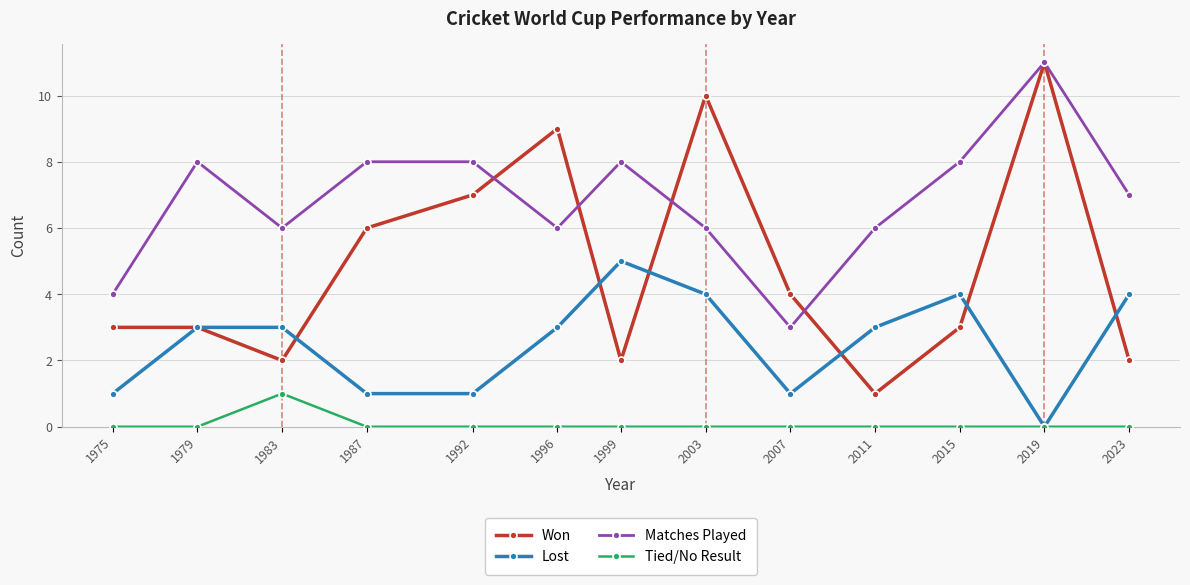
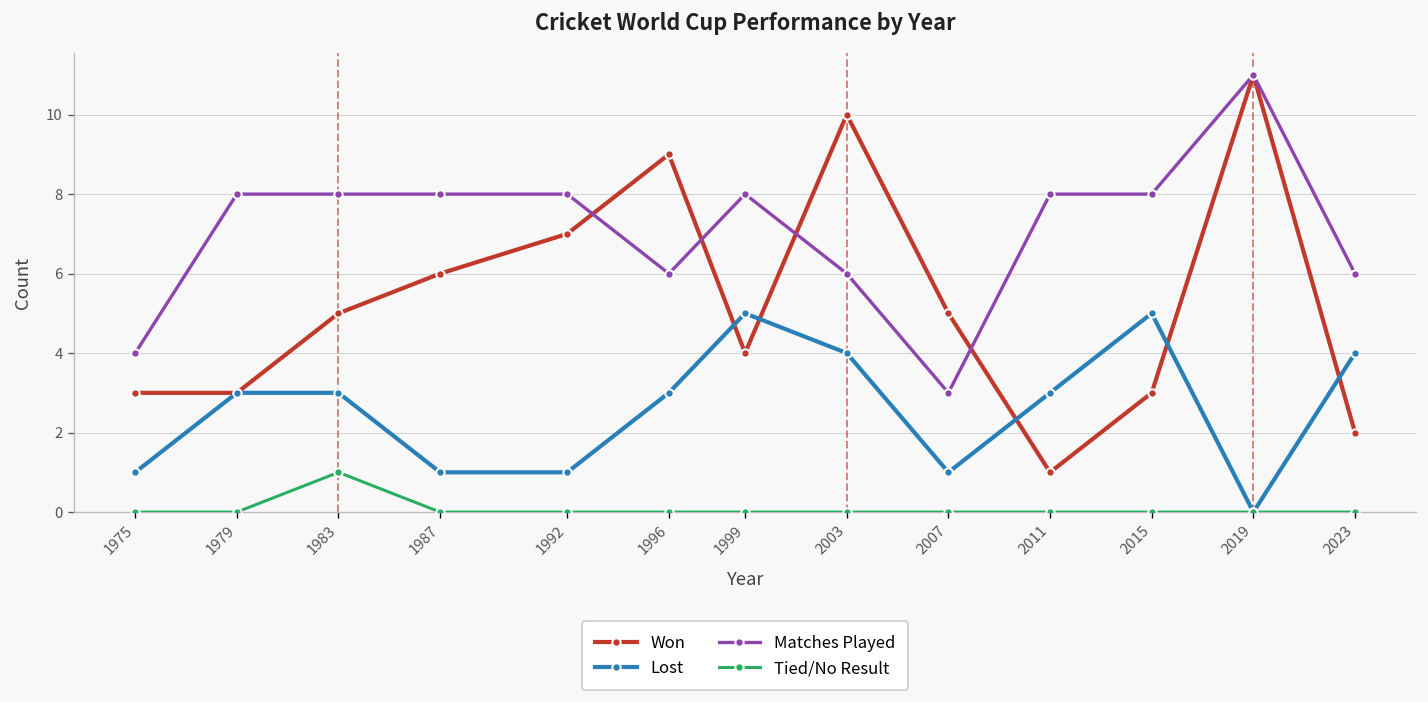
  {
    "Won": {
      "1975": 3,
-     "1983": 2,
+     "1983": 5,
      "1987": 6,
      "1992": 7,
      "1996": 9,
-     "1999": 2,
+     "1999": 4,
      "2003": 10,
-     "2007": 4,
+     "2007": 5,
      "2011": 1,
      "2015": 3,
      "2023": 2
    },
    "Lost": {
      "1975": 1,
      "1983": 3,
      "1987": 1,
      "1992": 1,
      "1996": 3,
      "1999": 5,
      "2003": 4,
      "2007": 1,
      "2011": 3,
-     "2015": 4,
+     "2015": 5,
      "2023": 4
    },
    "Matches Played": {
      "1975": 4,
      "1979": 8,
-     "1983": 6,
+     "1983": 8,
      "1987": 8,
      "1992": 8,
      "1996": 6,
      "1999": 8,
      "2003": 6,
      "2007": 3,
-     "2011": 6,
+     "2011": 8,
      "2015": 8,
-     "2023": 7
+     "2023": 6
    },
    "Tied/No Result": {
      "1975": 0,
      "1979": 0,
      "1983": 1,
      "1987": 0,
      "1992": 0,
      "1996": 0,
      "1999": 0,
      "2003": 0,
      "2007": 0,
      "2011": 0,
      "2015": 0,
      "2023": 0
    }
  }
